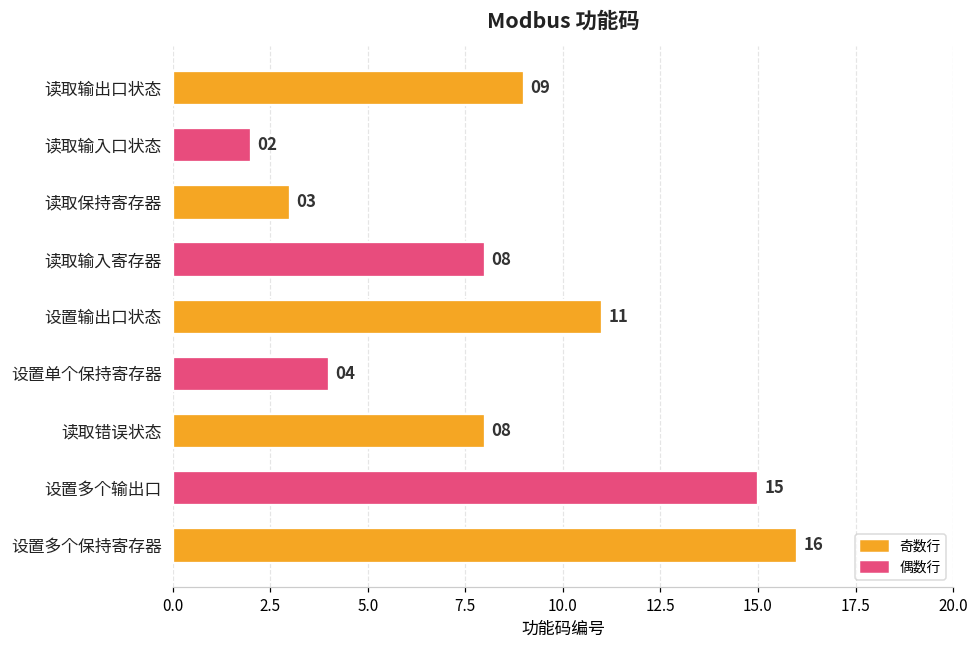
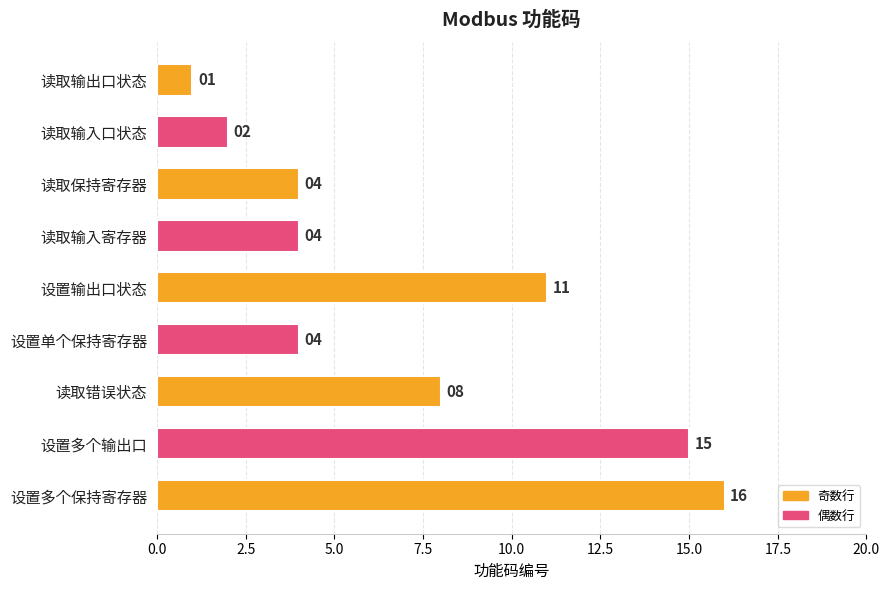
  {
-   "读取输出口状态": "09",
+   "读取输出口状态": "01",
    "读取输入口状态": "02",
-   "读取保持寄存器": "03",
-   "读取输入寄存器": "08",
+   "读取保持寄存器": "04",
+   "读取输入寄存器": "04",
    "设置输出口状态": "11",
    "设置单个保持寄存器": "04",
    "读取错误状态": "08",
    "设置多个输出口": "15",
    "设置多个保持寄存器": "16"
  }
